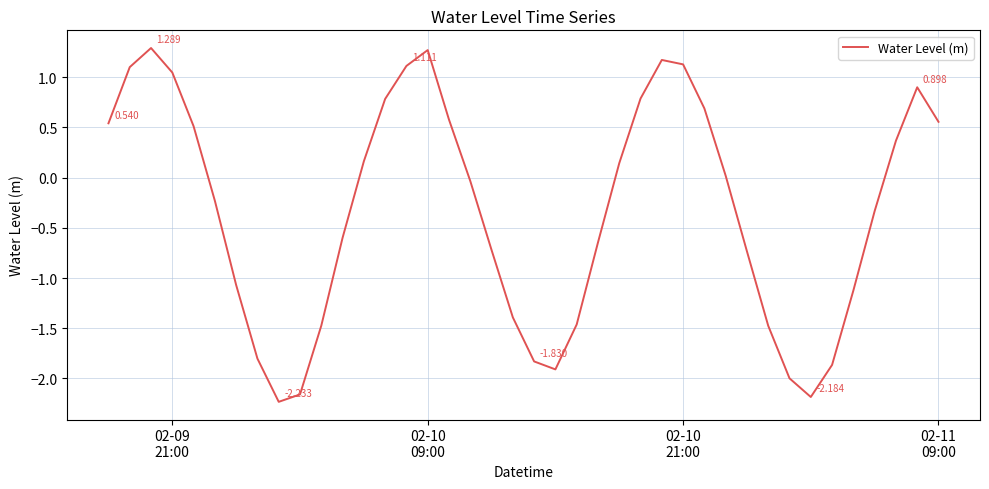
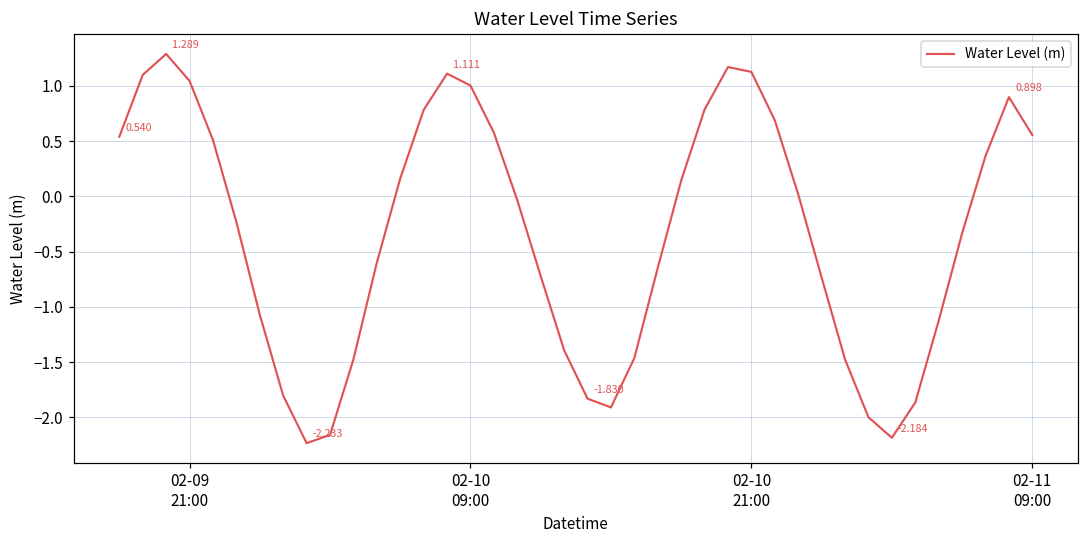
  {
    "02-09 21:00": 1.05,
-   "02-10 09:00": 1.27,
+   "02-10 09:00": 1.00,
    "02-10 21:00": 1.13,
    "02-11 09:00": 0.55
  }
